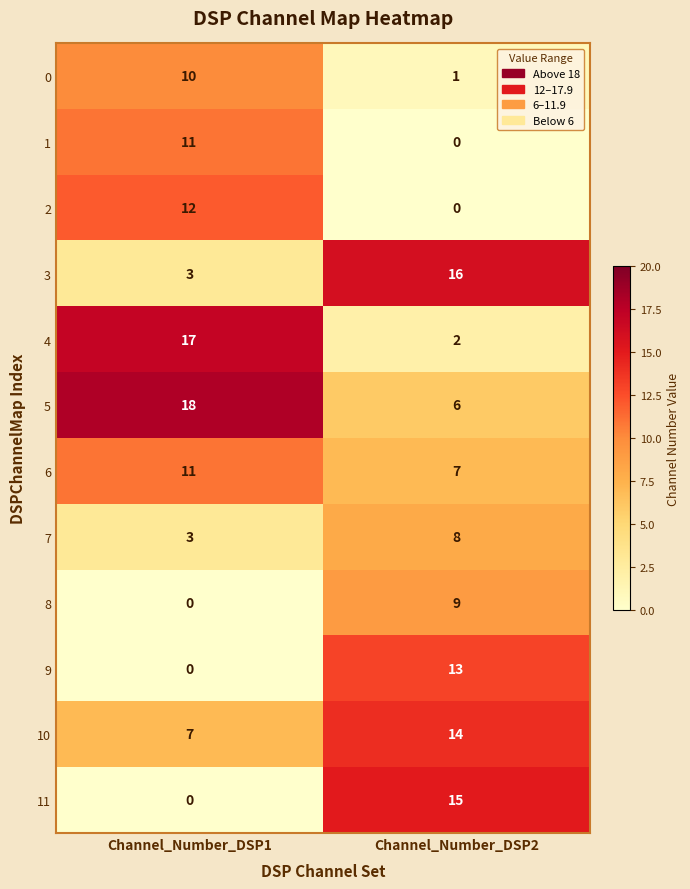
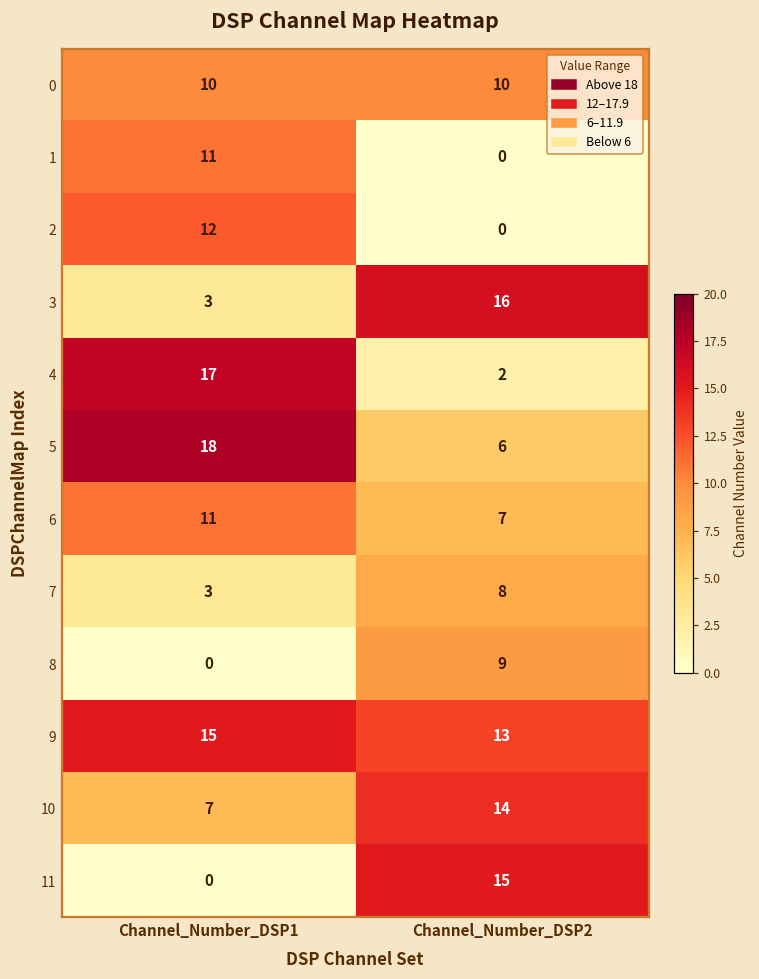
  {
    "0": {
      "Channel_Number_DSP1": 10,
-     "Channel_Number_DSP2": 1
+     "Channel_Number_DSP2": 10
    },
    "1": {
      "Channel_Number_DSP1": 11,
      "Channel_Number_DSP2": 0
    },
    "2": {
      "Channel_Number_DSP1": 12,
      "Channel_Number_DSP2": 0
    },
    "3": {
      "Channel_Number_DSP1": 3,
      "Channel_Number_DSP2": 16
    },
    "4": {
      "Channel_Number_DSP1": 17,
      "Channel_Number_DSP2": 2
    },
    "5": {
      "Channel_Number_DSP1": 18,
      "Channel_Number_DSP2": 6
    },
    "6": {
      "Channel_Number_DSP1": 11,
      "Channel_Number_DSP2": 7
    },
    "7": {
      "Channel_Number_DSP1": 3,
      "Channel_Number_DSP2": 8
    },
    "8": {
      "Channel_Number_DSP1": 0,
      "Channel_Number_DSP2": 9
    },
    "9": {
-     "Channel_Number_DSP1": 0,
+     "Channel_Number_DSP1": 15,
      "Channel_Number_DSP2": 13
    },
    "10": {
      "Channel_Number_DSP1": 7,
      "Channel_Number_DSP2": 14
    },
    "11": {
      "Channel_Number_DSP1": 0,
      "Channel_Number_DSP2": 15
    }
  }
